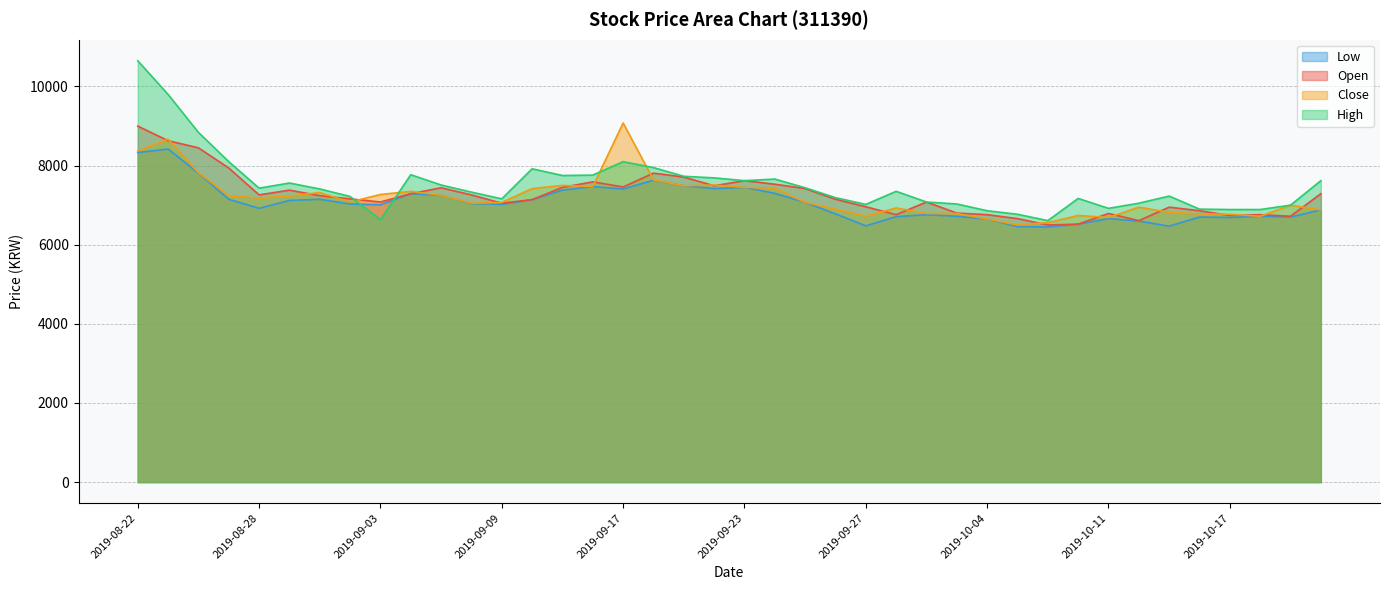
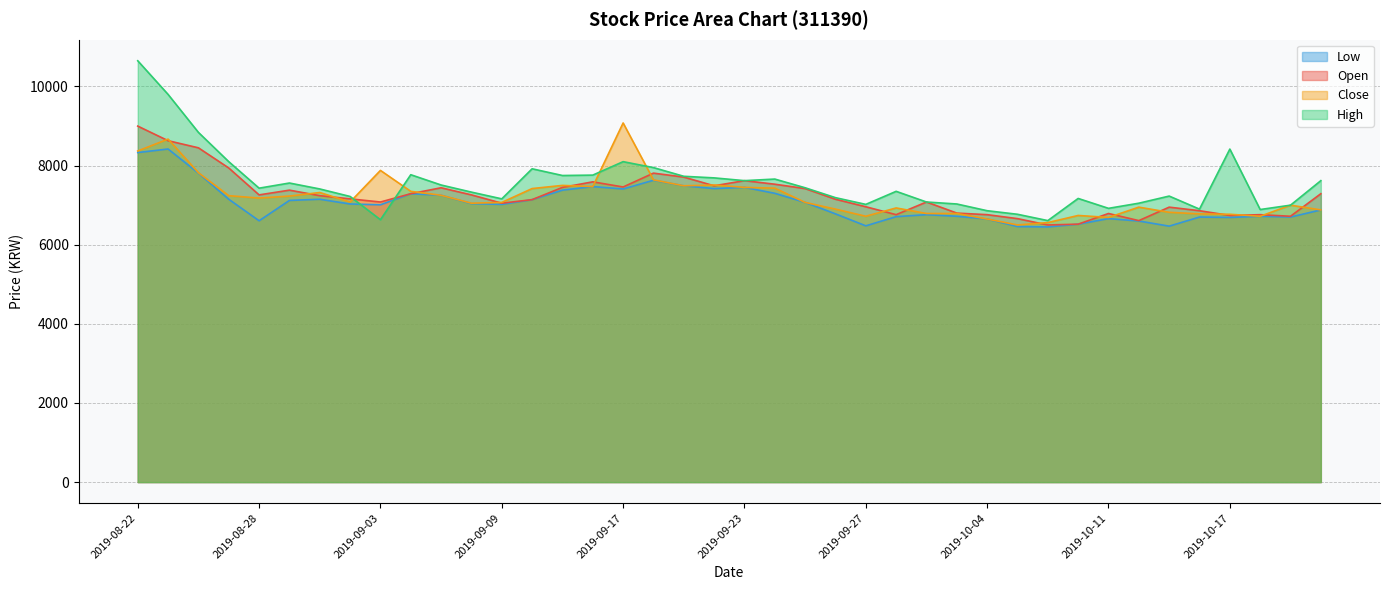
  {
    "Low": {
-     "2019-08-28": 6900,
+     "2019-08-28": 6600,
      "2019-09-03": 7000,
      "2019-09-27": 6500
    },
    "Open": {
      "2019-08-22": 9000,
      "2019-08-28": 7300,
      "2019-09-03": 7100,
      "2019-10-04": 6800,
      "2019-10-11": 6800
    },
    "Close": {
      "2019-08-28": 7200,
-     "2019-09-03": 7300,
+     "2019-09-03": 7900,
      "2019-09-17": 9100,
      "2019-09-27": 6700
    },
    "High": {
      "2019-08-22": 10700,
      "2019-08-28": 7400,
      "2019-09-03": 6600,
      "2019-09-09": 7200,
      "2019-09-17": 8100,
      "2019-10-04": 6900,
      "2019-10-11": 6900,
-     "2019-10-17": 6900
+     "2019-10-17": 8400
    }
  }
